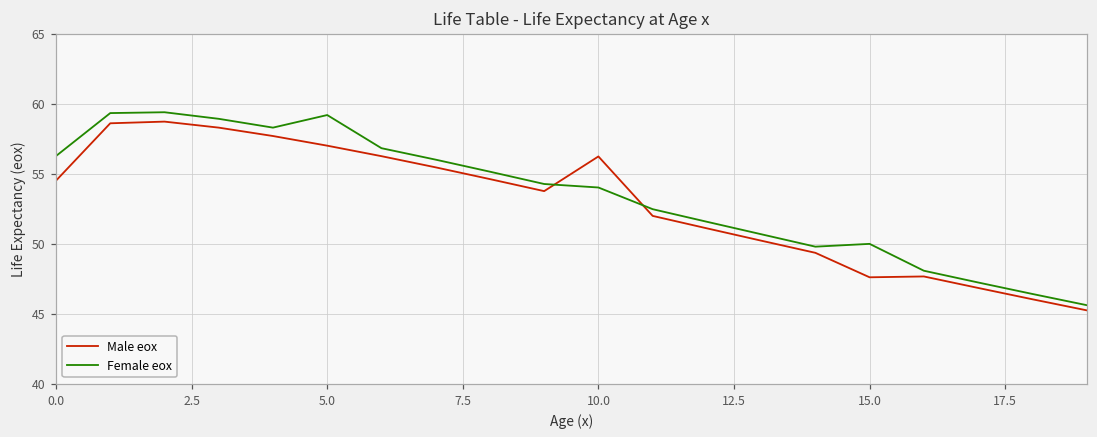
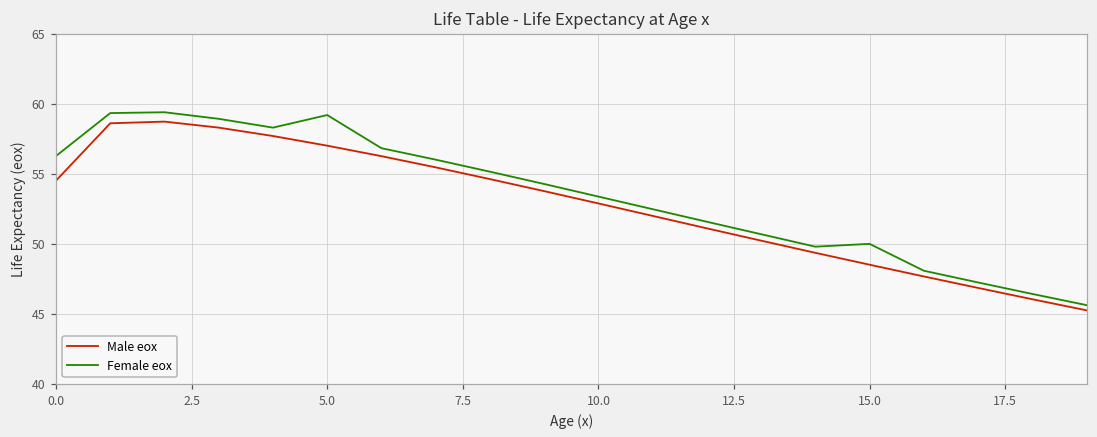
  {
    "Male eox": {
      "0.0": 54.5,
      "5.0": 57.0,
-     "10.0": 56.2,
-     "15.0": 47.6
+     "10.0": 52.9,
+     "15.0": 48.5
    },
    "Female eox": {
      "0.0": 56.3,
      "5.0": 59.2,
-     "10.0": 54.0,
+     "10.0": 53.4,
      "15.0": 50.0
    }
  }
